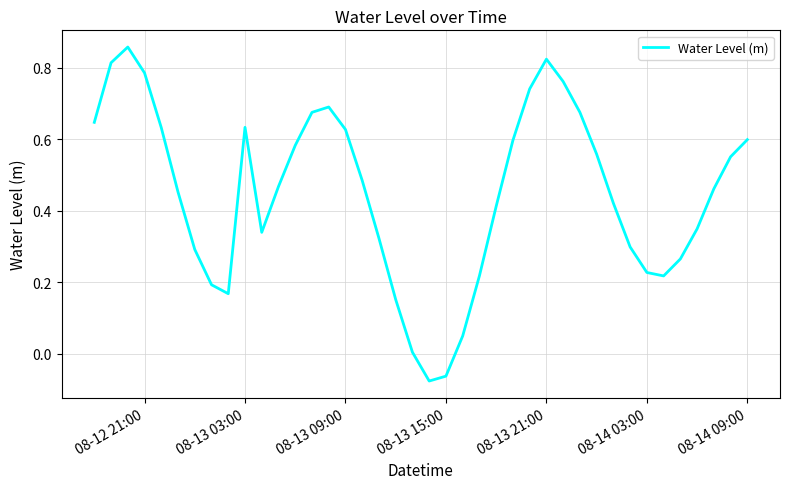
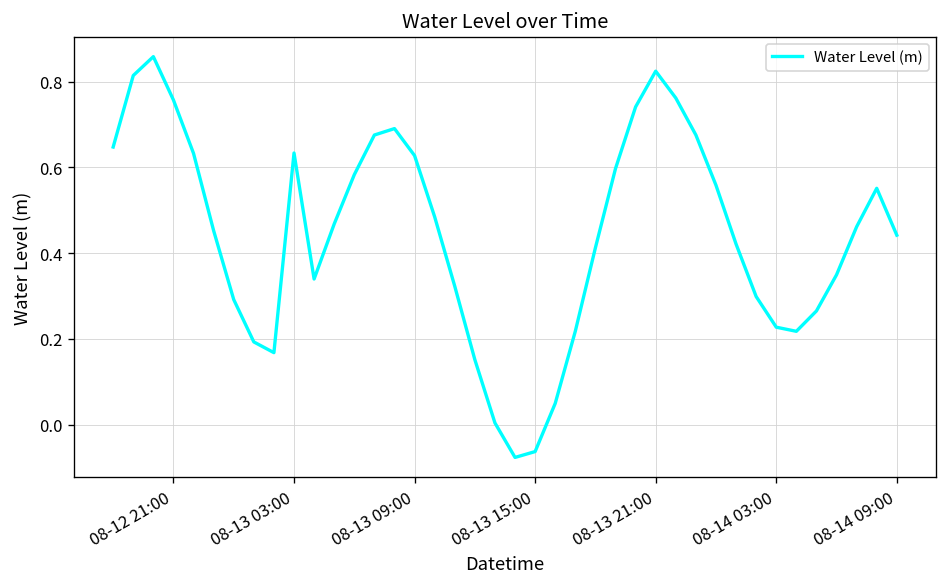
  {
-   "08-12 21:00": 0.79,
+   "08-12 21:00": 0.76,
    "08-13 03:00": 0.63,
    "08-13 09:00": 0.63,
    "08-13 15:00": -0.06,
    "08-13 21:00": 0.82,
    "08-14 03:00": 0.23,
-   "08-14 09:00": 0.60
+   "08-14 09:00": 0.44
  }
